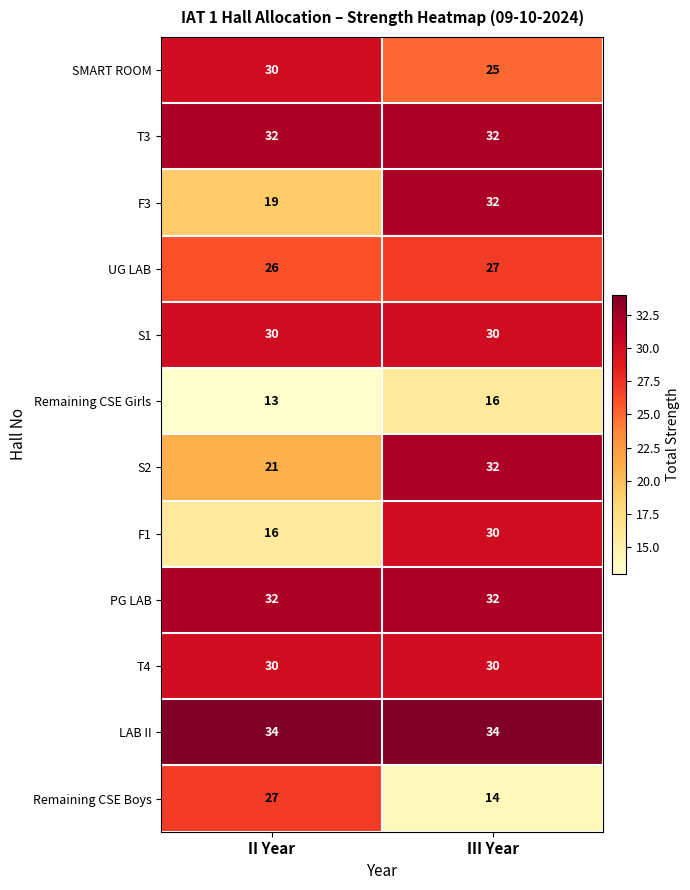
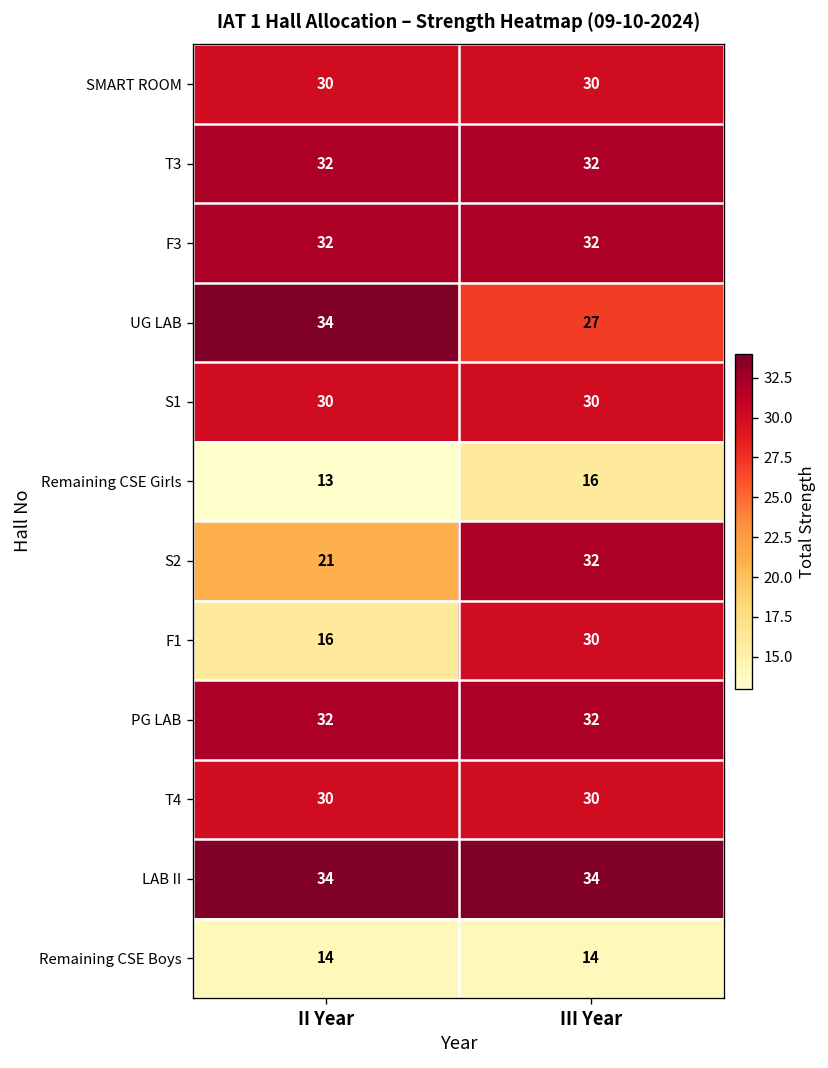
  {
    "SMART ROOM": {
      "II Year": 30,
-     "III Year": 25
+     "III Year": 30
    },
    "T3": {
      "II Year": 32,
      "III Year": 32
    },
    "F3": {
-     "II Year": 19,
+     "II Year": 32,
      "III Year": 32
    },
    "UG LAB": {
-     "II Year": 26,
+     "II Year": 34,
      "III Year": 27
    },
    "S1": {
      "II Year": 30,
      "III Year": 30
    },
    "Remaining CSE Girls": {
      "II Year": 13,
      "III Year": 16
    },
    "S2": {
      "II Year": 21,
      "III Year": 32
    },
    "F1": {
      "II Year": 16,
      "III Year": 30
    },
    "PG LAB": {
      "II Year": 32,
      "III Year": 32
    },
    "T4": {
      "II Year": 30,
      "III Year": 30
    },
    "LAB II": {
      "II Year": 34,
      "III Year": 34
    },
    "Remaining CSE Boys": {
-     "II Year": 27,
+     "II Year": 14,
      "III Year": 14
    }
  }
